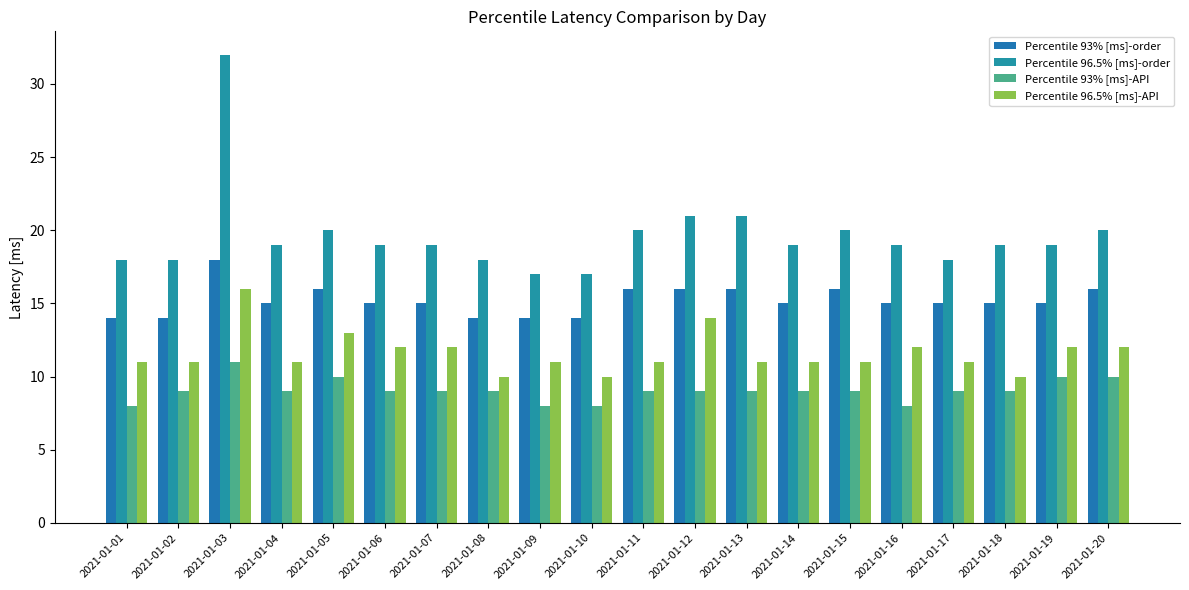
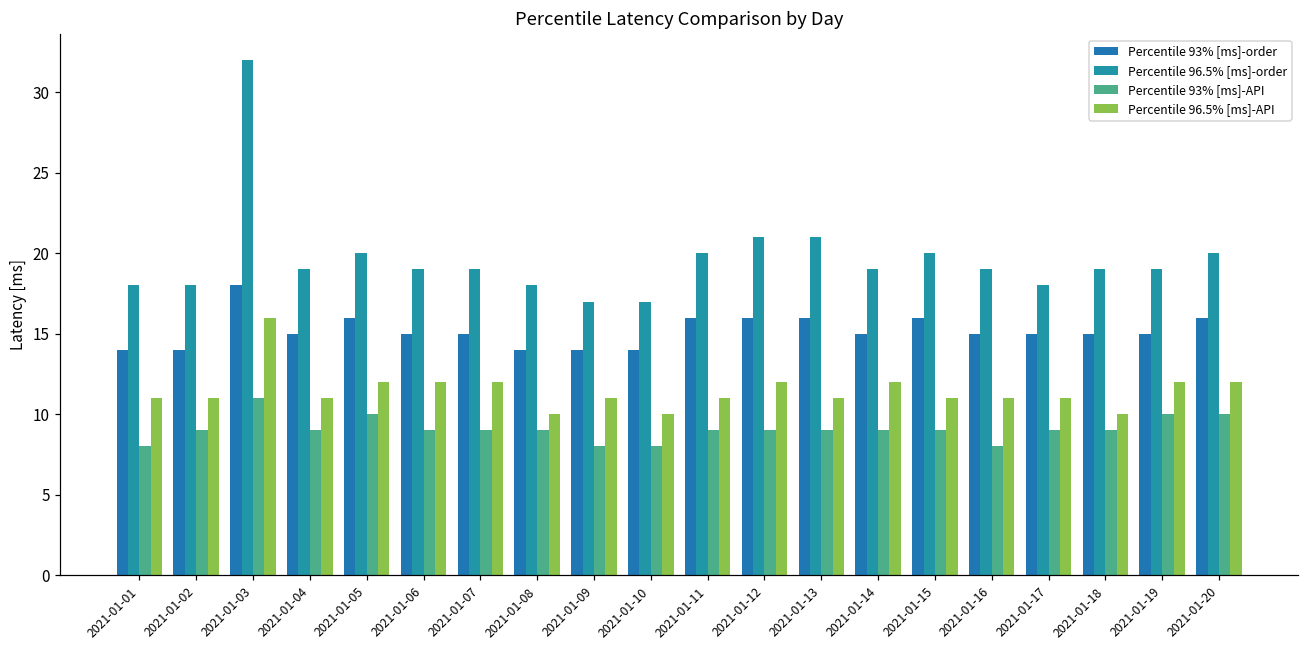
  {
    "Percentile 96.5% [ms]-API": {
      "2021-01-01": 11,
      "2021-01-02": 11,
      "2021-01-03": 16,
      "2021-01-04": 11,
-     "2021-01-05": 13,
+     "2021-01-05": 12,
      "2021-01-06": 12,
      "2021-01-07": 12,
      "2021-01-08": 10,
      "2021-01-09": 11,
      "2021-01-10": 10,
      "2021-01-11": 11,
-     "2021-01-12": 14,
+     "2021-01-12": 12,
      "2021-01-13": 11,
-     "2021-01-14": 11,
+     "2021-01-14": 12,
      "2021-01-15": 11,
-     "2021-01-16": 12,
+     "2021-01-16": 11,
      "2021-01-17": 11,
      "2021-01-18": 10,
      "2021-01-19": 12,
      "2021-01-20": 12
    }
  }
